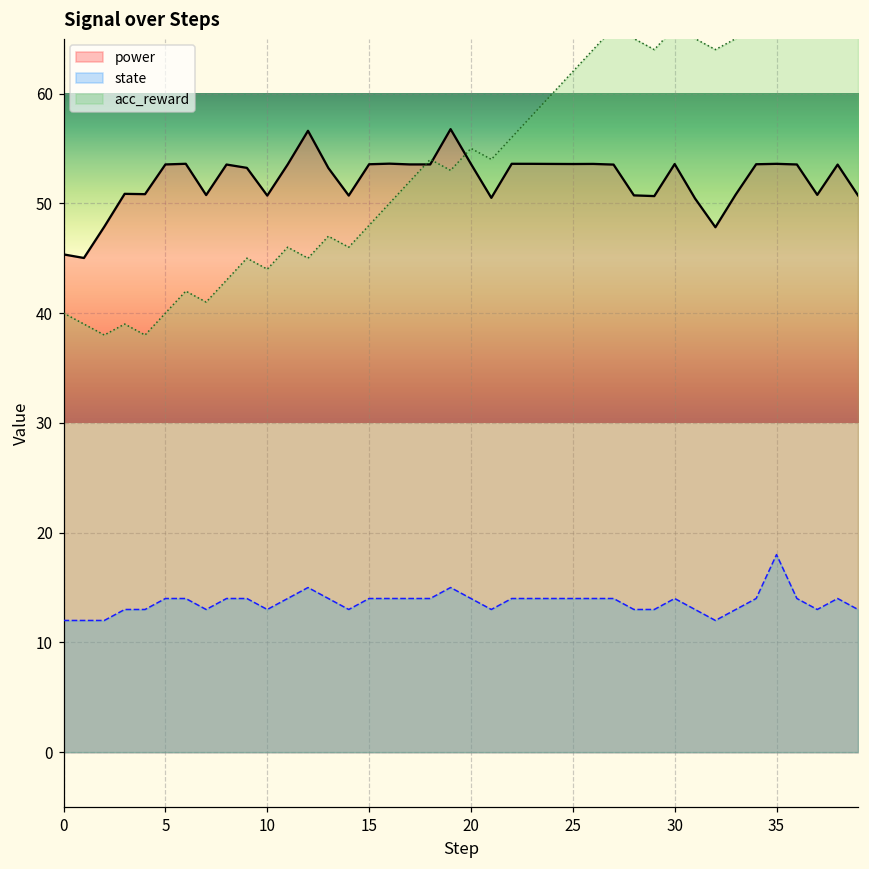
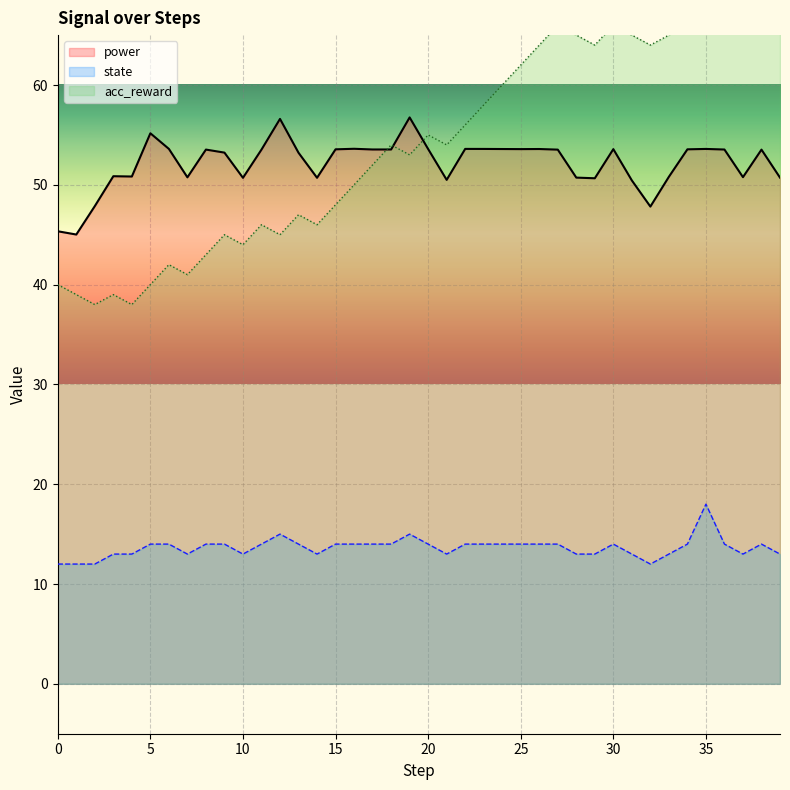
  {
    "power": {
      "0": 45,
-     "5": 54,
+     "5": 55,
      "10": 51,
      "15": 54,
      "20": 54,
      "25": 54,
      "30": 54,
      "35": 54
    },
    "state": {
      "0": 12,
      "5": 14,
      "10": 13,
      "15": 14,
      "20": 14,
      "25": 14,
      "30": 14,
      "35": 18
    },
    "acc_reward": {
      "0": 40,
      "5": 40,
      "10": 44,
      "15": 48,
      "20": 55,
      "25": 62
    }
  }
